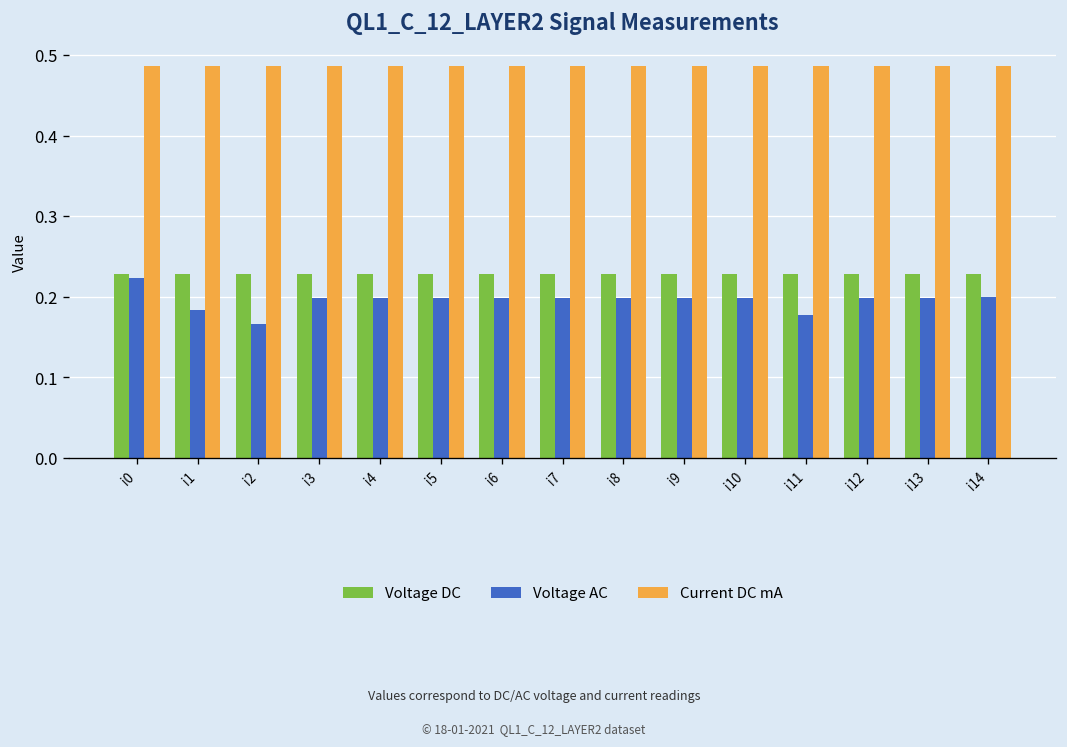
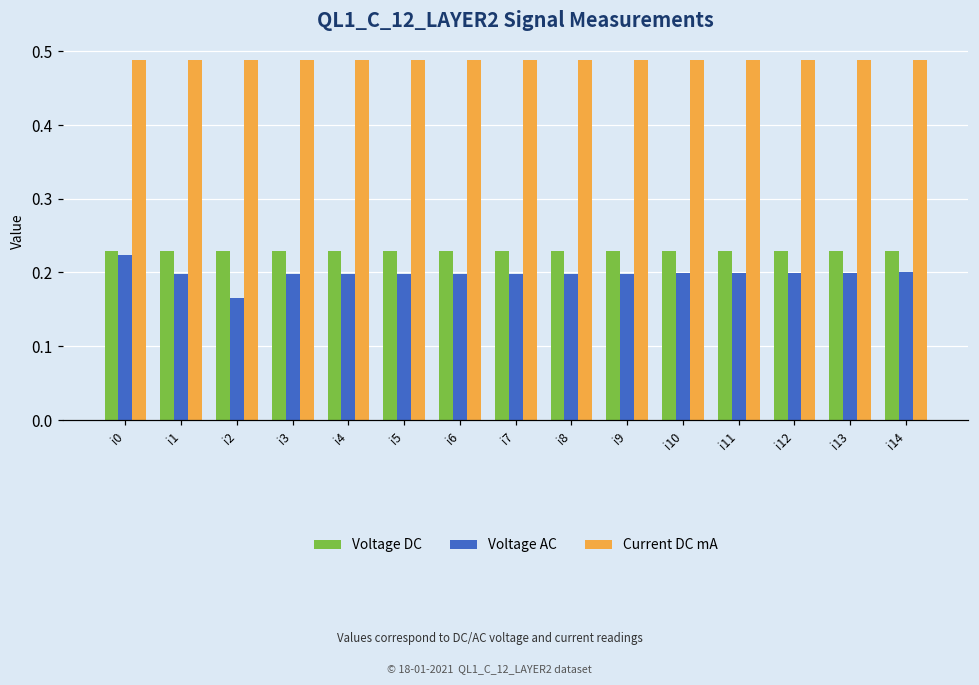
  {
    "Voltage DC": {
      "i0": 0.23,
      "i1": 0.23,
      "i2": 0.23,
      "i3": 0.23,
      "i4": 0.23,
      "i5": 0.23,
      "i6": 0.23,
      "i7": 0.23,
      "i8": 0.23,
      "i9": 0.23,
      "i10": 0.23,
      "i11": 0.23,
      "i12": 0.23,
      "i13": 0.23,
      "i14": 0.23
    },
    "Voltage AC": {
      "i0": 0.22,
-     "i1": 0.18,
+     "i1": 0.20,
      "i2": 0.17,
      "i3": 0.20,
      "i4": 0.20,
      "i5": 0.20,
      "i6": 0.20,
      "i7": 0.20,
      "i8": 0.20,
      "i9": 0.20,
      "i10": 0.20,
-     "i11": 0.18,
+     "i11": 0.20,
      "i12": 0.20,
      "i13": 0.20,
      "i14": 0.20
    },
    "Current DC mA": {
      "i0": 0.49,
      "i1": 0.49,
      "i2": 0.49,
      "i3": 0.49,
      "i4": 0.49,
      "i5": 0.49,
      "i6": 0.49,
      "i7": 0.49,
      "i8": 0.49,
      "i9": 0.49,
      "i10": 0.49,
      "i11": 0.49,
      "i12": 0.49,
      "i13": 0.49,
      "i14": 0.49
    }
  }
